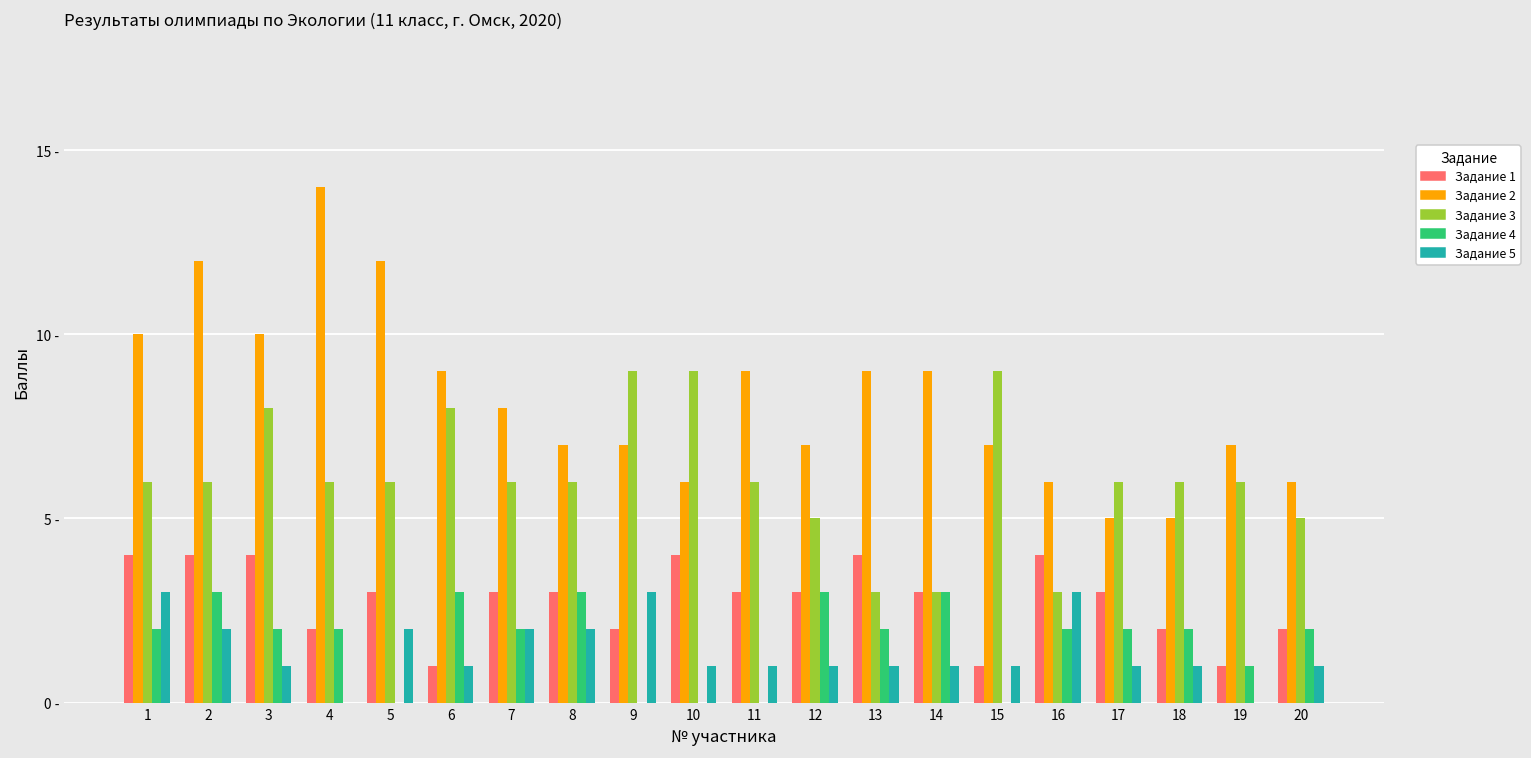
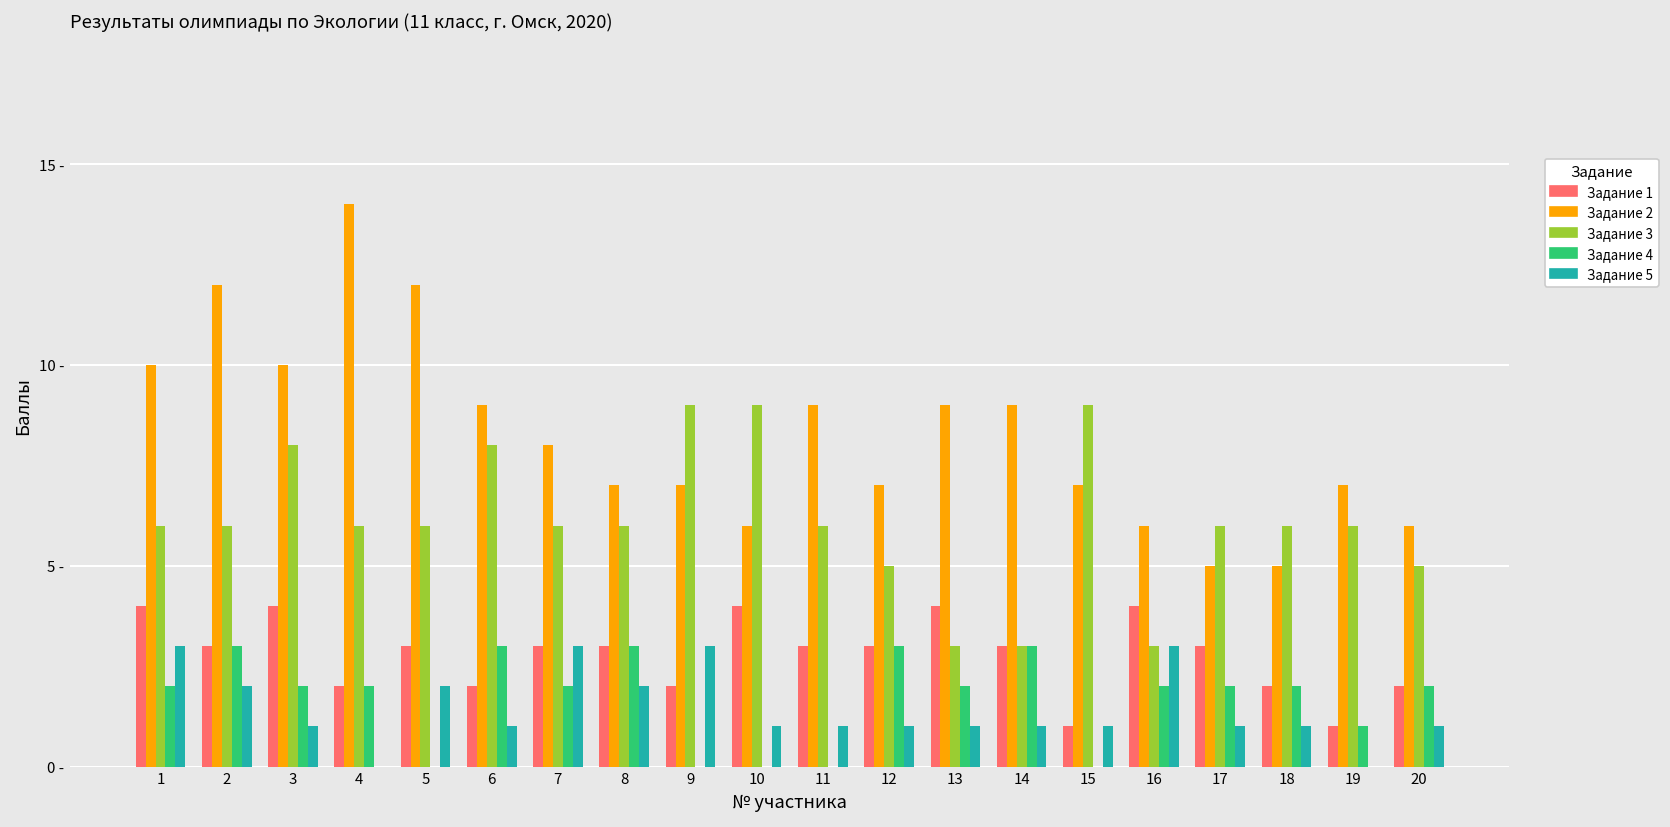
  {
    "Задание 1": {
      "1": "4 -",
-     "2": "4 -",
+     "2": "3 -",
      "3": "4 -",
      "4": "2 -",
      "5": "3 -",
-     "6": "1 -",
+     "6": "2 -",
      "7": "3 -",
      "8": "3 -",
      "9": "2 -",
      "10": "4 -",
      "11": "3 -",
      "12": "3 -",
      "13": "4 -",
      "14": "3 -",
      "15": "1 -",
      "16": "4 -",
      "17": "3 -",
      "18": "2 -",
      "19": "1 -",
      "20": "2 -"
    },
    "Задание 2": {
      "1": "10 -",
      "2": "12 -",
      "3": "10 -",
      "4": "14 -",
      "5": "12 -",
      "6": "9 -",
      "7": "8 -",
      "8": "7 -",
      "9": "7 -",
      "10": "6 -",
      "11": "9 -",
      "12": "7 -",
      "13": "9 -",
      "14": "9 -",
      "15": "7 -",
      "16": "6 -",
      "17": "5 -",
      "18": "5 -",
      "19": "7 -",
      "20": "6 -"
    },
    "Задание 3": {
      "1": "6 -",
      "2": "6 -",
      "3": "8 -",
      "4": "6 -",
      "5": "6 -",
      "6": "8 -",
      "7": "6 -",
      "8": "6 -",
      "9": "9 -",
      "10": "9 -",
      "11": "6 -",
      "12": "5 -",
      "13": "3 -",
      "14": "3 -",
      "15": "9 -",
      "16": "3 -",
      "17": "6 -",
      "18": "6 -",
      "19": "6 -",
      "20": "5 -"
    },
    "Задание 4": {
      "1": "2 -",
      "2": "3 -",
      "3": "2 -",
      "4": "2 -",
      "5": "0 -",
      "6": "3 -",
      "7": "2 -",
      "8": "3 -",
      "9": "0 -",
      "10": "0 -",
      "11": "0 -",
      "12": "3 -",
      "13": "2 -",
      "14": "3 -",
      "15": "0 -",
      "16": "2 -",
      "17": "2 -",
      "18": "2 -",
      "19": "1 -",
      "20": "2 -"
    },
    "Задание 5": {
      "1": "3 -",
      "2": "2 -",
      "3": "1 -",
      "4": "0 -",
      "5": "2 -",
      "6": "1 -",
-     "7": "2 -",
+     "7": "3 -",
      "8": "2 -",
      "9": "3 -",
      "10": "1 -",
      "11": "1 -",
      "12": "1 -",
      "13": "1 -",
      "14": "1 -",
      "15": "1 -",
      "16": "3 -",
      "17": "1 -",
      "18": "1 -",
      "19": "0 -",
      "20": "1 -"
    }
  }
